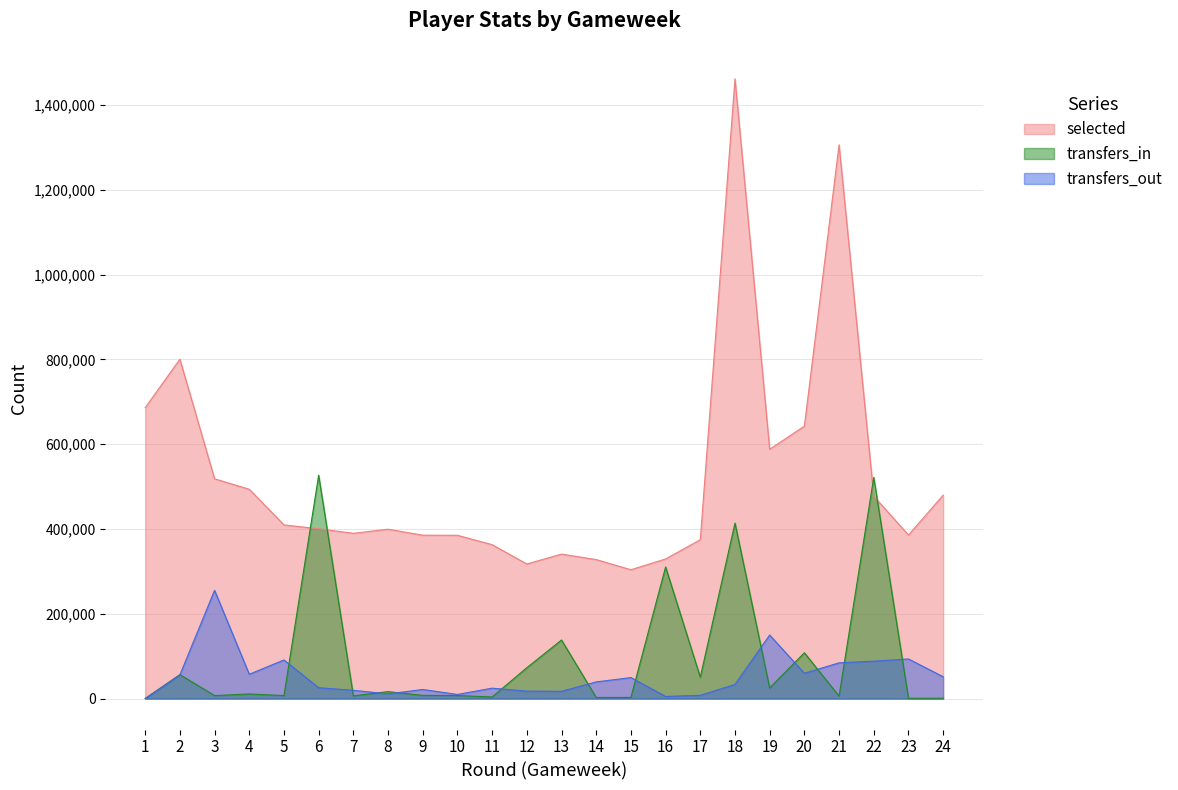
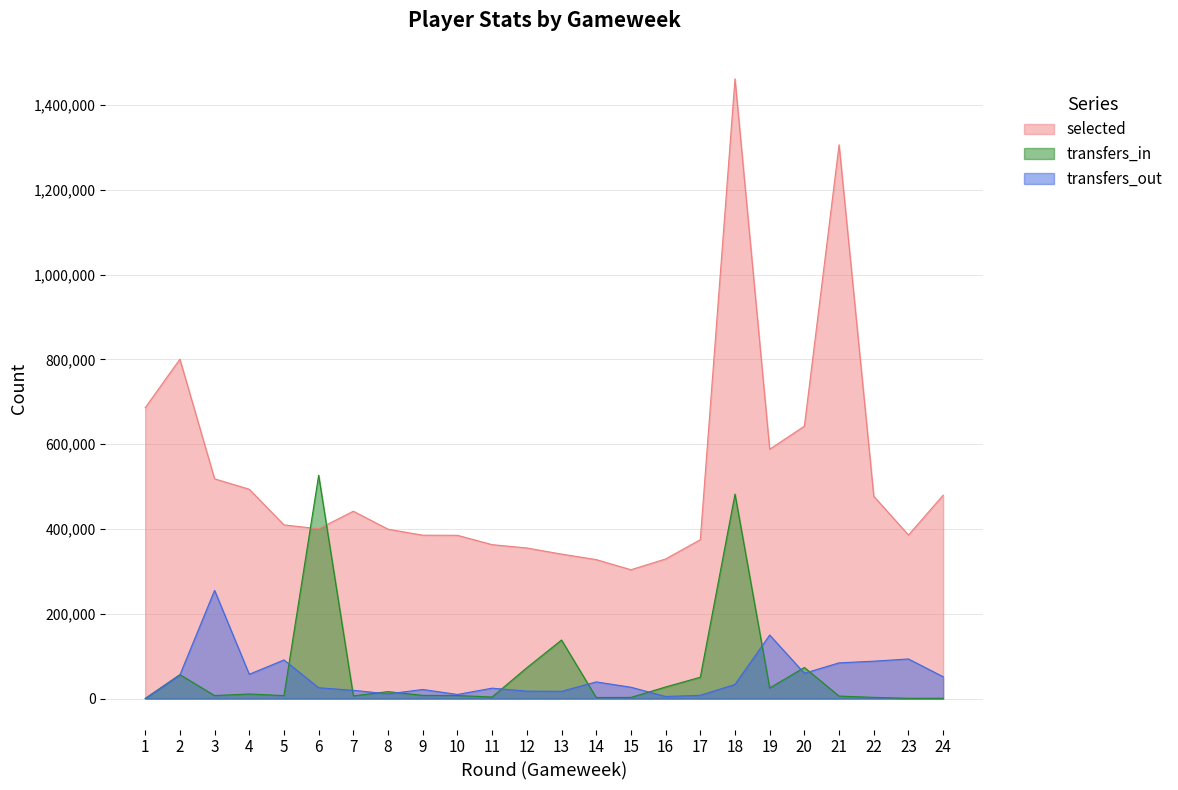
  {
    "selected": {
      "1": "690,000",
      "2": "800,000",
      "3": "520,000",
      "4": "490,000",
      "5": "410,000",
      "6": "400,000",
-     "7": "390,000",
+     "7": "440,000",
      "8": "400,000",
      "9": "390,000",
      "10": "390,000",
      "11": "360,000",
-     "12": "320,000",
+     "12": "360,000",
      "13": "340,000",
      "14": "330,000",
      "15": "300,000",
      "16": "330,000",
      "17": "370,000",
      "18": "1,460,000",
      "19": "590,000",
      "20": "640,000",
      "21": "1,310,000",
      "22": "480,000",
      "23": "390,000",
      "24": "480,000"
    },
    "transfers_in": {
      "3": "10,000",
      "4": "10,000",
      "5": "10,000",
      "6": "530,000",
      "7": "10,000",
      "9": "10,000",
      "11": "0",
      "12": "70,000",
      "13": "140,000",
      "14": "0",
      "15": "0",
-     "16": "310,000",
+     "16": "30,000",
      "17": "50,000",
-     "18": "410,000",
+     "18": "480,000",
      "19": "20,000",
-     "20": "110,000",
+     "20": "70,000",
      "21": "10,000",
-     "22": "520,000",
+     "22": "0",
      "23": "0",
      "24": "0"
    },
    "transfers_out": {
      "3": "260,000",
      "4": "60,000",
      "5": "90,000",
      "6": "30,000",
      "7": "20,000",
      "9": "20,000",
      "11": "20,000",
      "12": "20,000",
      "13": "20,000",
      "14": "40,000",
-     "15": "50,000",
+     "15": "30,000",
      "16": "0",
      "17": "10,000",
      "18": "30,000",
      "19": "150,000",
      "20": "60,000",
      "21": "80,000",
      "22": "90,000",
      "23": "90,000",
      "24": "50,000"
    }
  }
